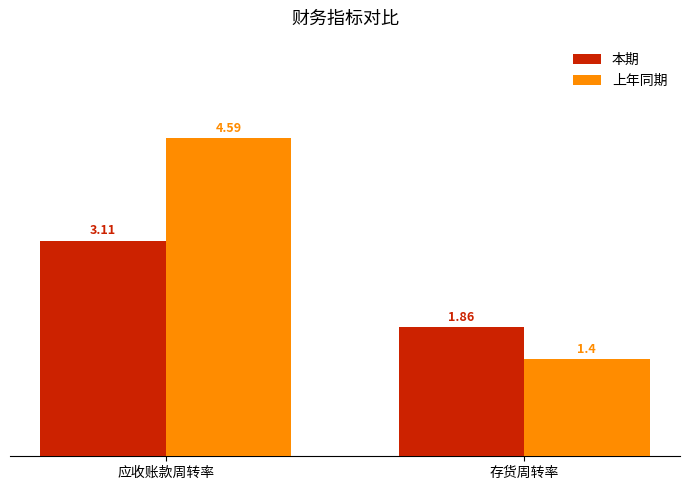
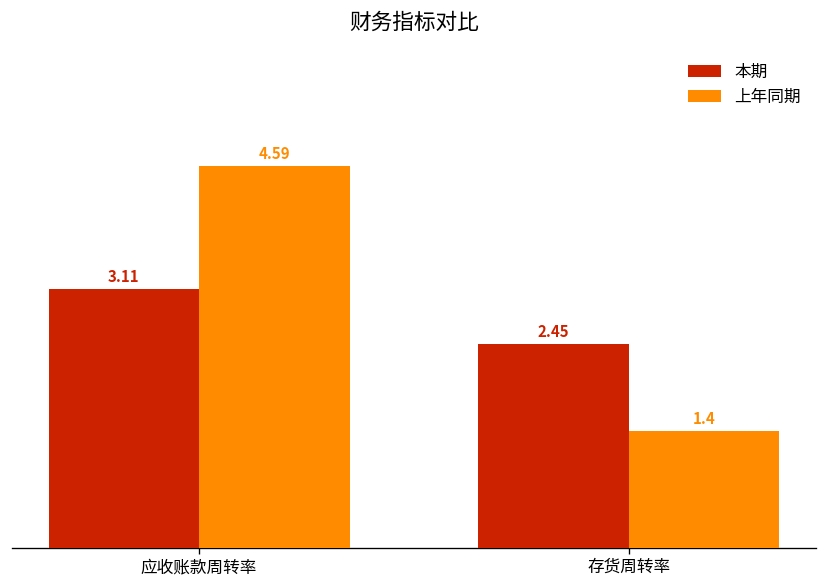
  {
    "本期": {
      "应收账款周转率": 3.11,
-     "存货周转率": 1.86
+     "存货周转率": 2.45
    },
    "上年同期": {
      "应收账款周转率": 4.59,
      "存货周转率": 1.4
    }
  }
